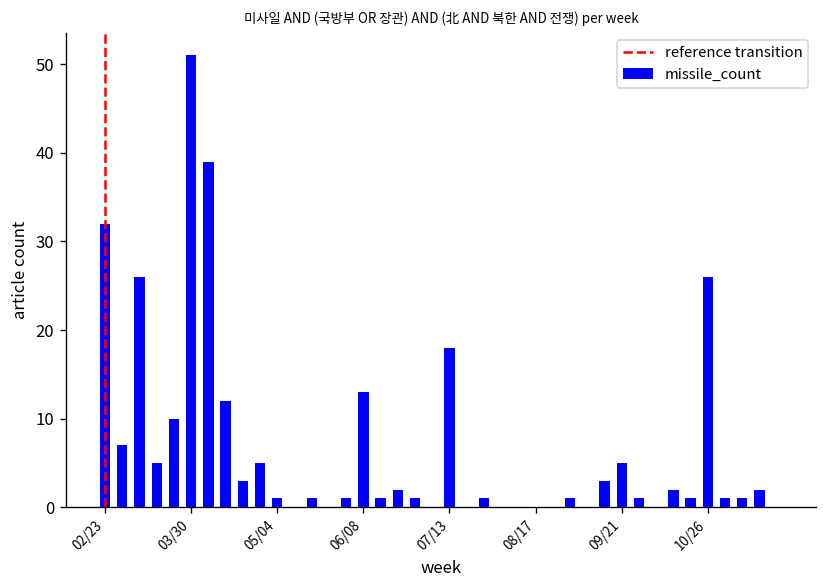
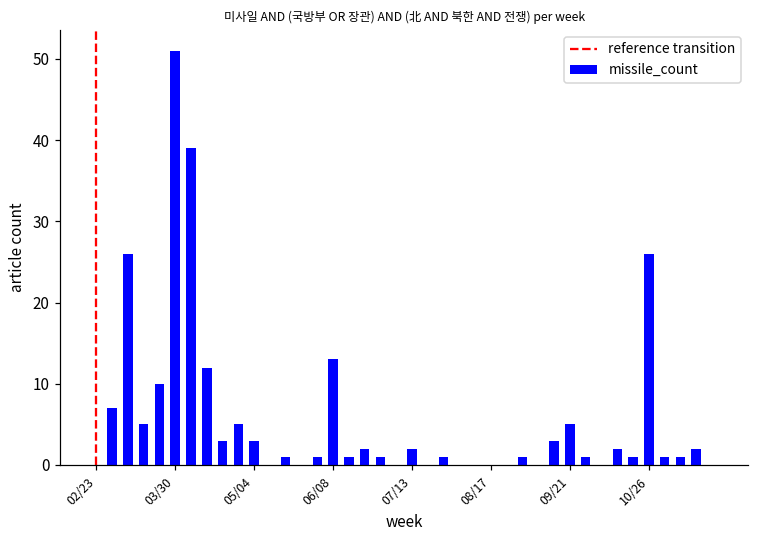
  {
-   "02/23": 32,
+   "02/23": 0,
    "03/30": 51,
-   "05/04": 1,
+   "05/04": 3,
    "06/08": 13,
-   "07/13": 18,
+   "07/13": 2,
    "08/17": 0,
    "09/21": 5,
    "10/26": 26
  }
